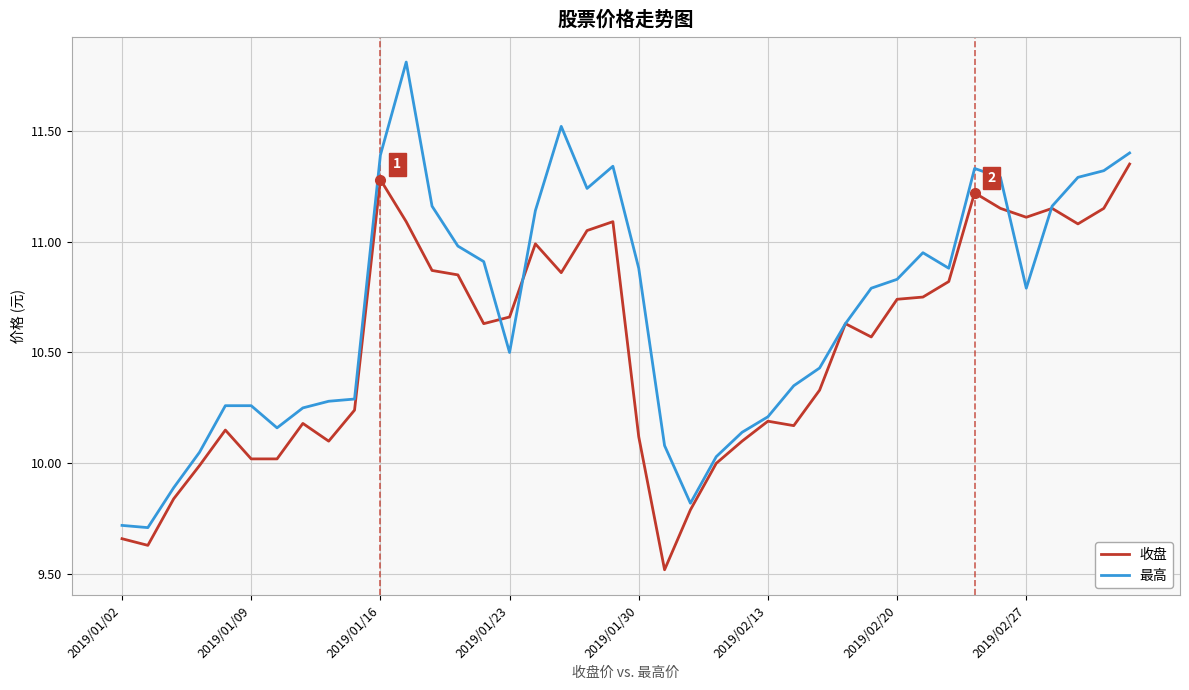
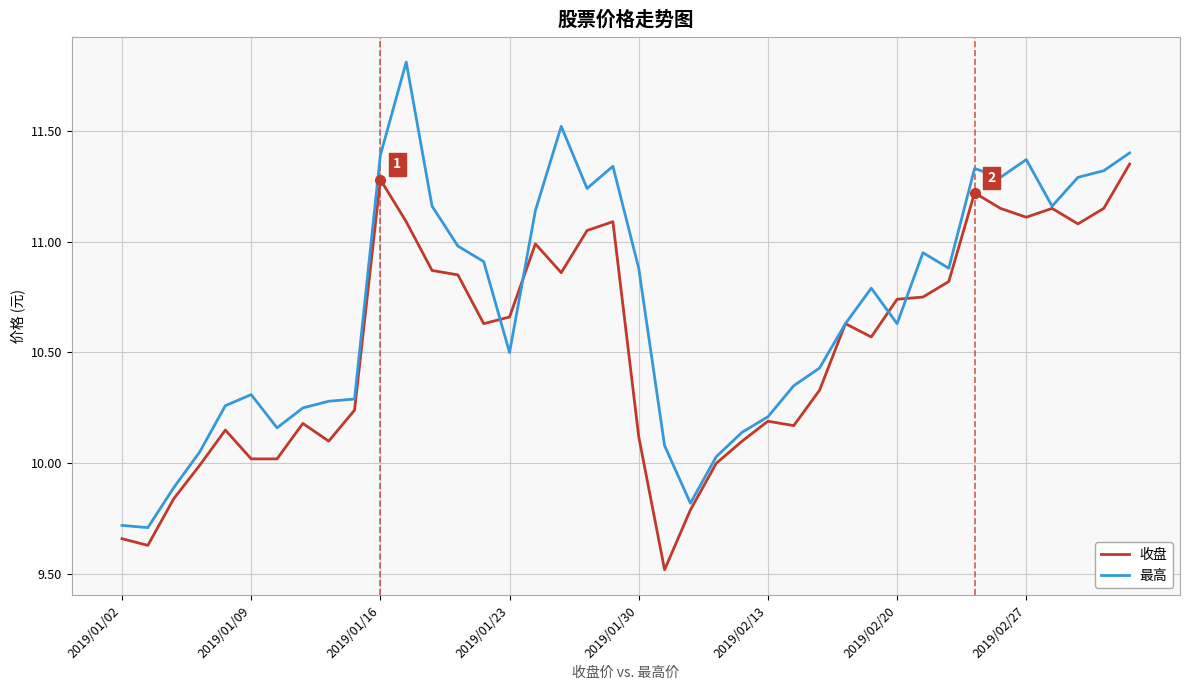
  {
    "最高": {
      "2019/01/02": 9.72,
-     "2019/01/09": 10.26,
+     "2019/01/09": 10.31,
      "2019/01/23": 10.50,
      "2019/01/30": 10.88,
      "2019/02/13": 10.21,
-     "2019/02/20": 10.83,
-     "2019/02/27": 10.79
+     "2019/02/20": 10.63,
+     "2019/02/27": 11.37
    }
  }
